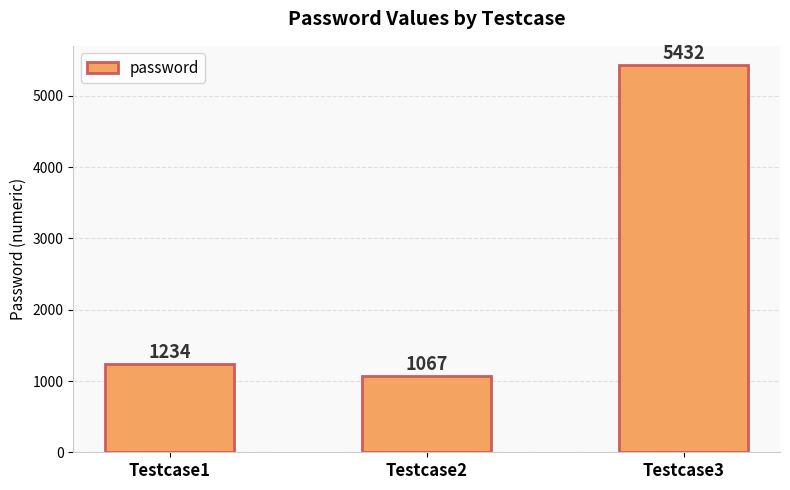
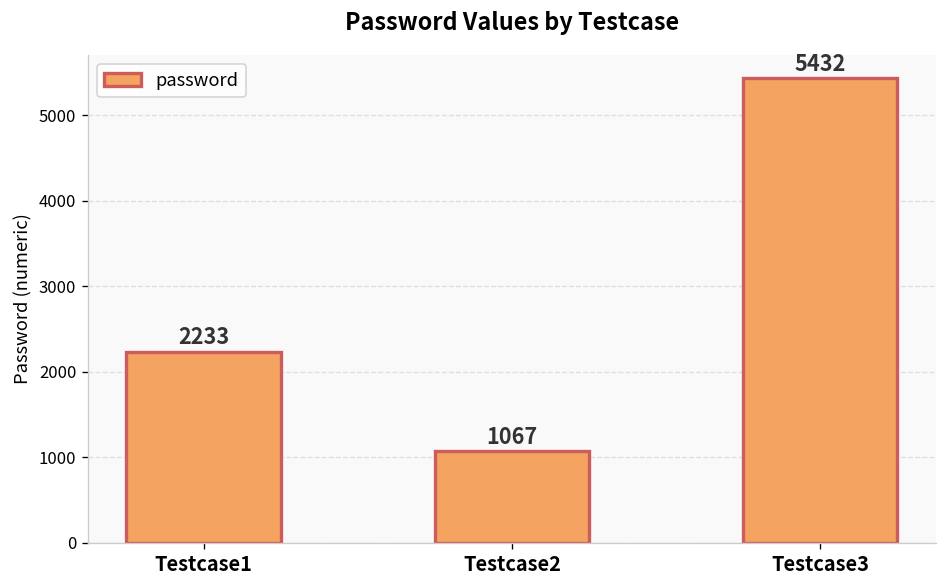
  {
-   "Testcase1": 1234,
+   "Testcase1": 2233,
    "Testcase2": 1067,
    "Testcase3": 5432
  }
